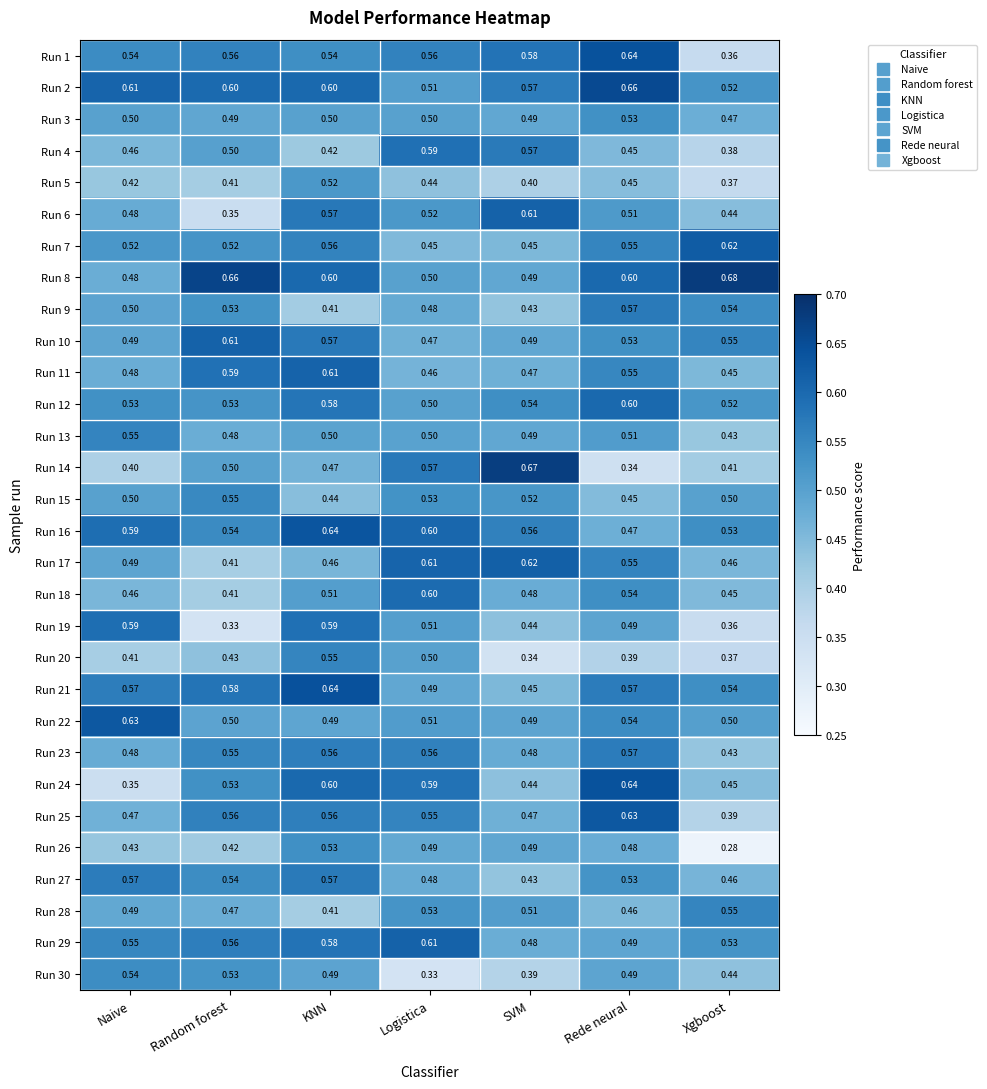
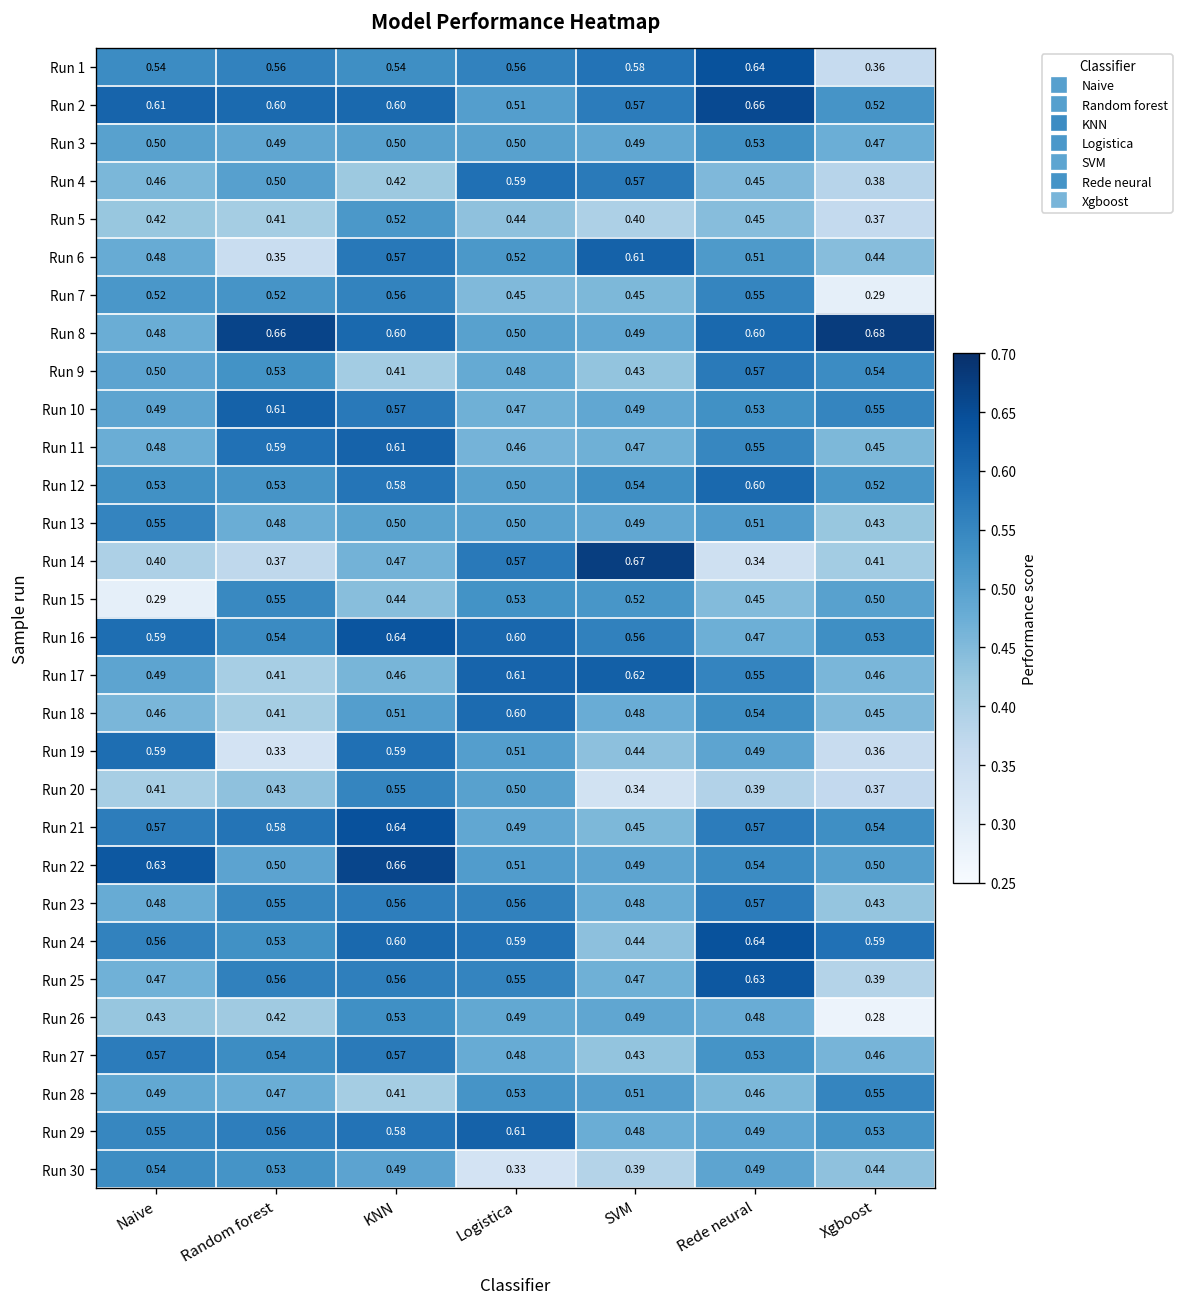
  {
    "Run 7": {
      "Naive": 0.52,
      "Random forest": 0.52,
      "KNN": 0.56,
      "Logistica": 0.45,
      "SVM": 0.45,
      "Rede neural": 0.55,
-     "Xgboost": 0.62
+     "Xgboost": 0.29
    },
    "Run 14": {
      "Naive": 0.40,
-     "Random forest": 0.50,
+     "Random forest": 0.37,
      "KNN": 0.47,
      "Logistica": 0.57,
      "SVM": 0.67,
      "Rede neural": 0.34,
      "Xgboost": 0.41
    },
    "Run 15": {
-     "Naive": 0.50,
+     "Naive": 0.29,
      "Random forest": 0.55,
      "KNN": 0.44,
      "Logistica": 0.53,
      "SVM": 0.52,
      "Rede neural": 0.45,
      "Xgboost": 0.50
    },
    "Run 22": {
      "Naive": 0.63,
      "Random forest": 0.50,
-     "KNN": 0.49,
+     "KNN": 0.66,
      "Logistica": 0.51,
      "SVM": 0.49,
      "Rede neural": 0.54,
      "Xgboost": 0.50
    },
    "Run 24": {
-     "Naive": 0.35,
+     "Naive": 0.56,
      "Random forest": 0.53,
      "KNN": 0.60,
      "Logistica": 0.59,
      "SVM": 0.44,
      "Rede neural": 0.64,
-     "Xgboost": 0.45
+     "Xgboost": 0.59
    }
  }
